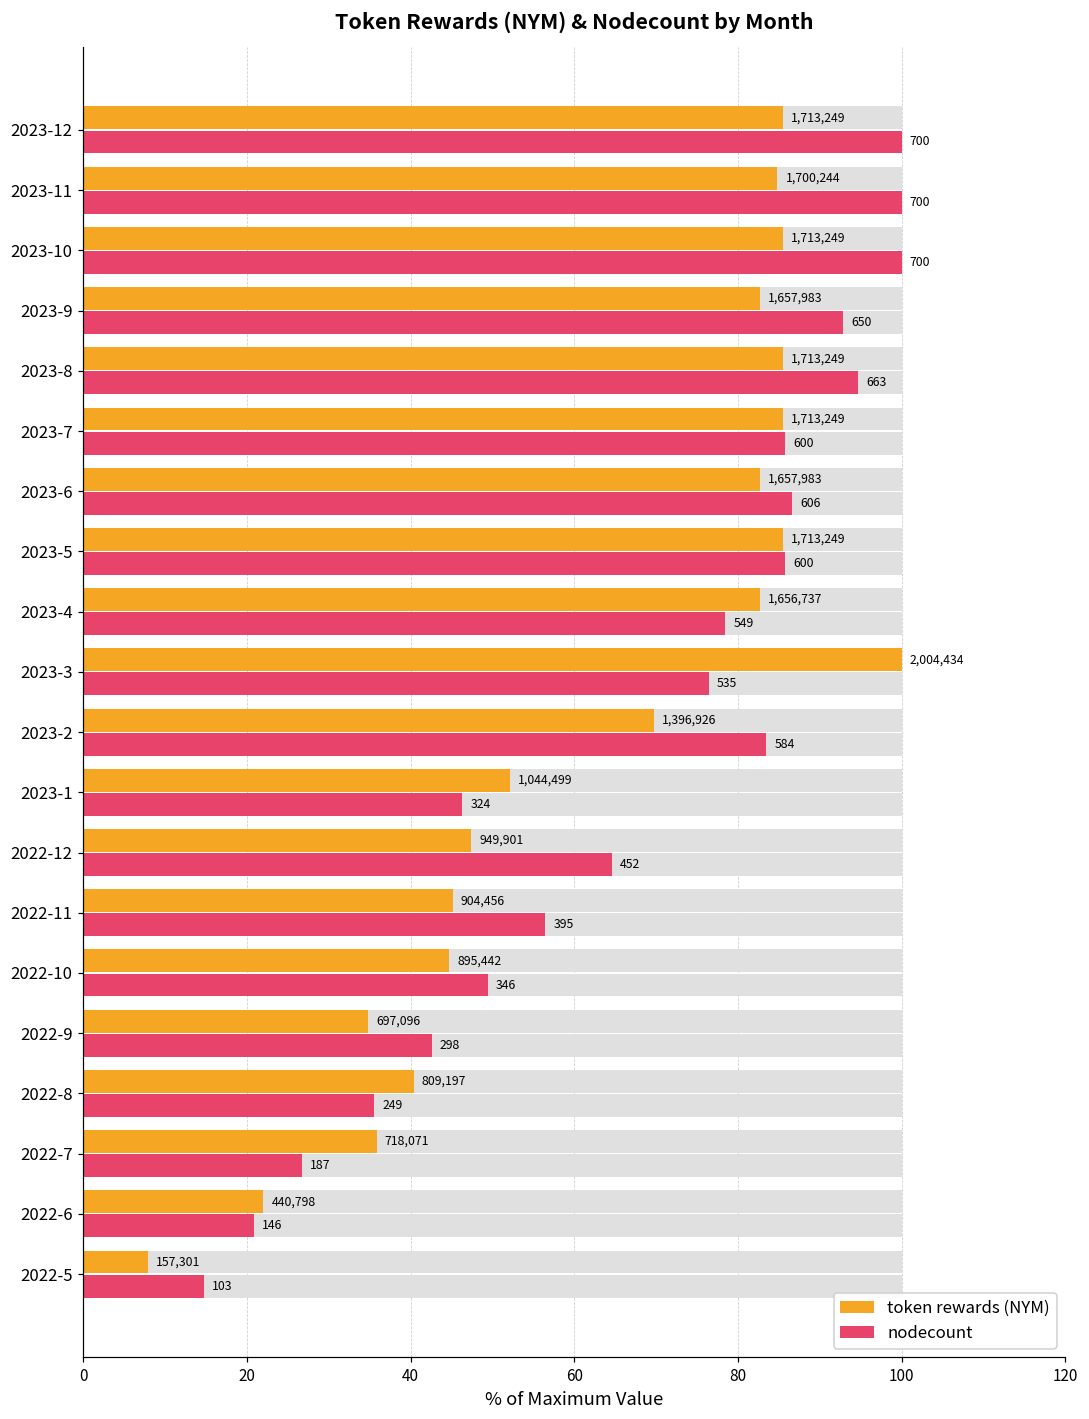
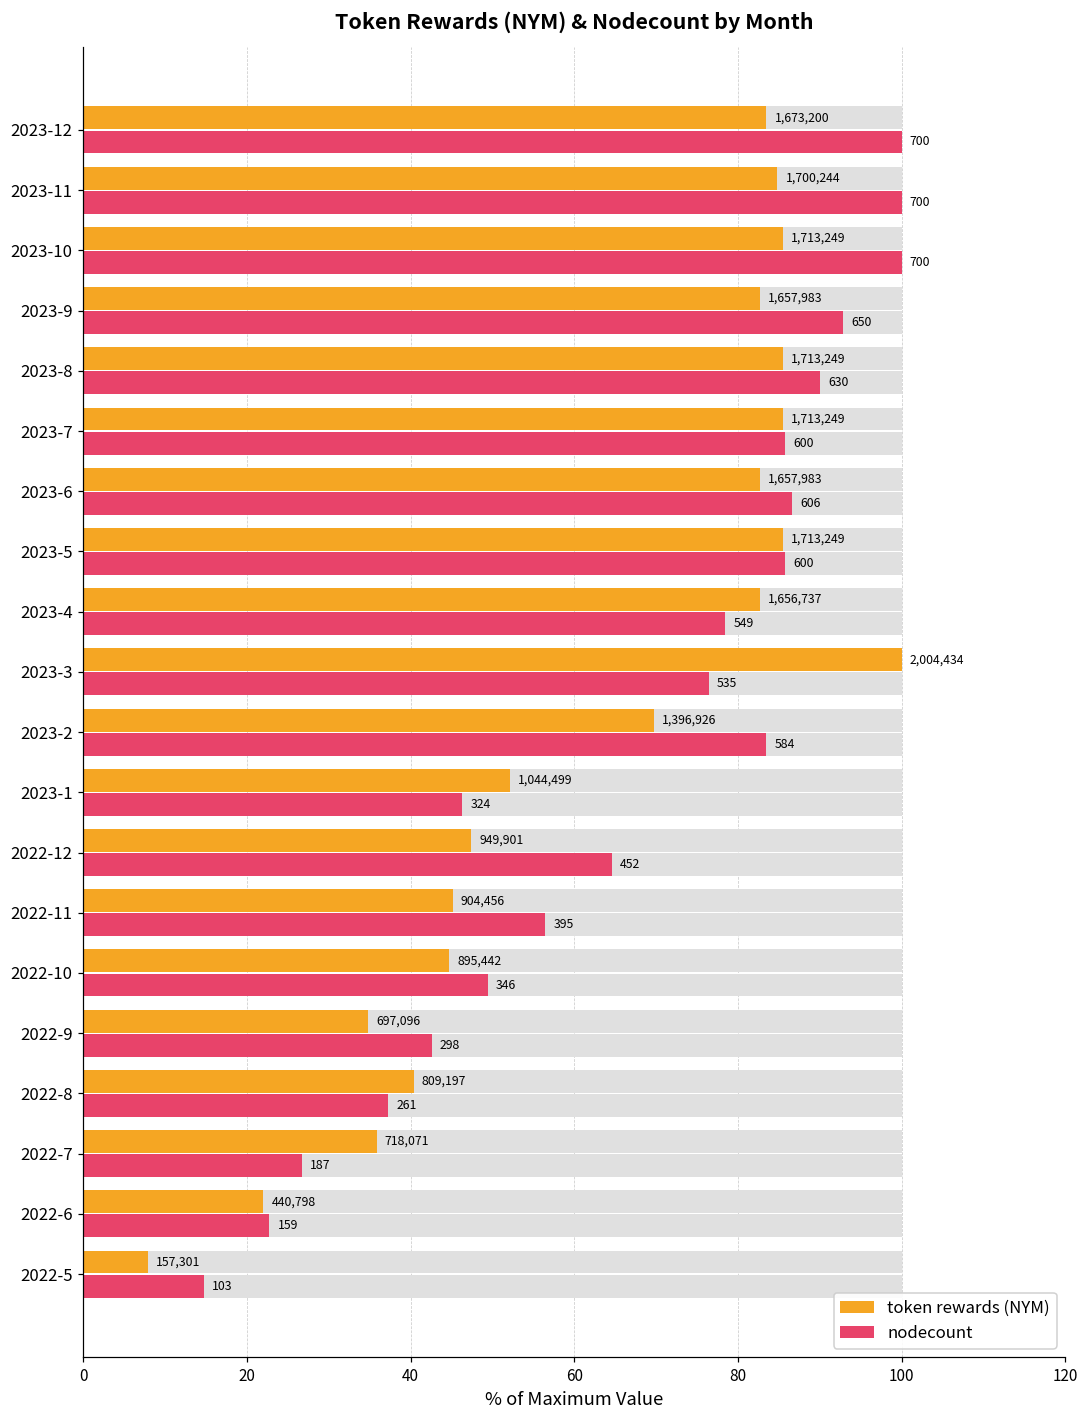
  {
    "token rewards (NYM)": {
-     "2023-12": "1,713,249"
+     "2023-12": "1,673,200"
    },
    "nodecount": {
-     "2023-8": "663",
-     "2022-8": "249",
-     "2022-6": "146"
+     "2023-8": "630",
+     "2022-8": "261",
+     "2022-6": "159"
    }
  }
